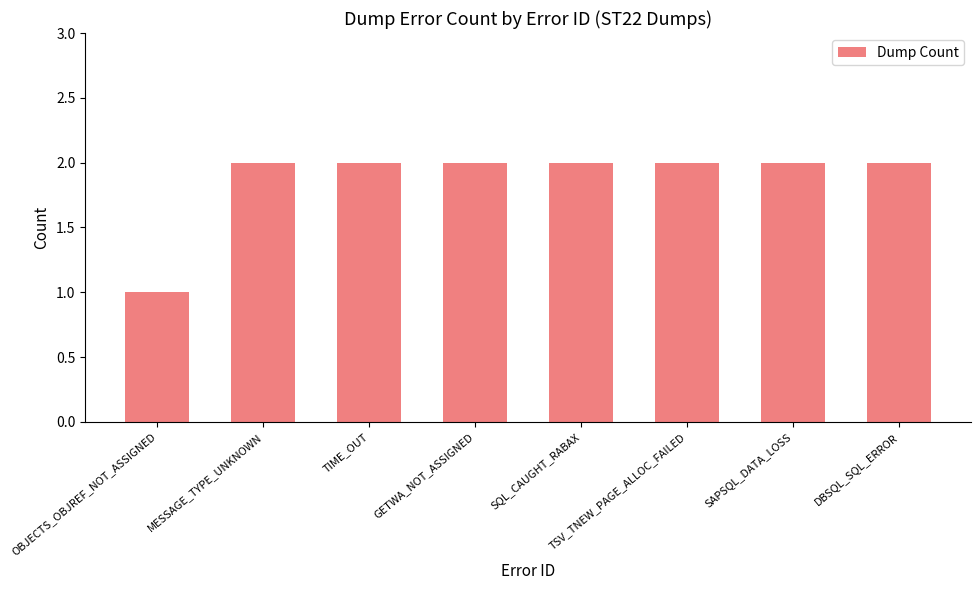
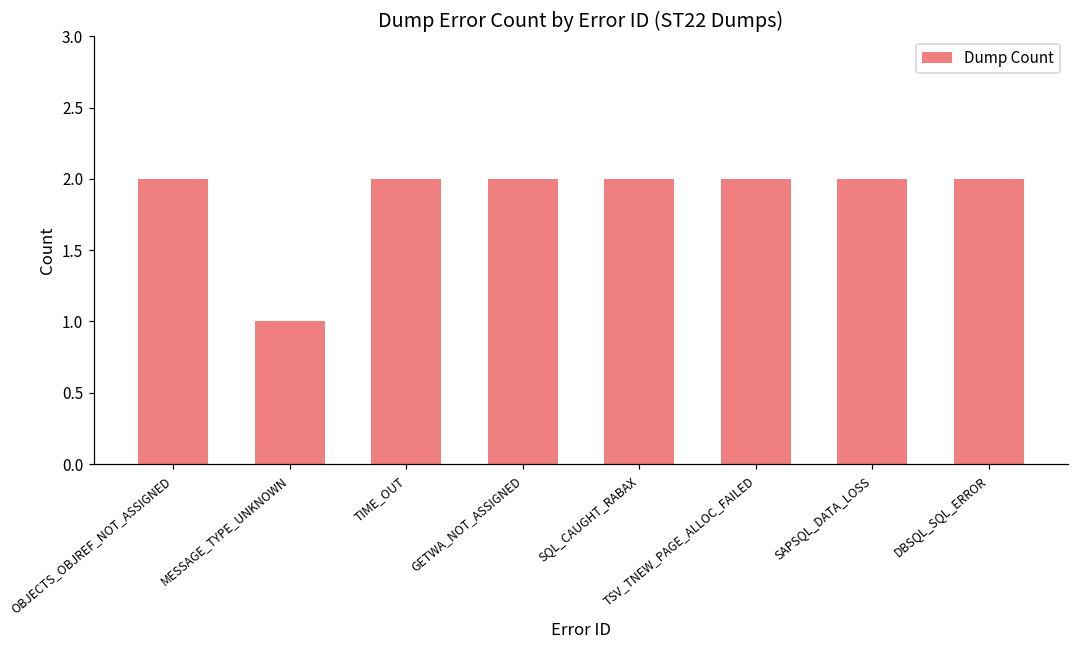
  {
-   "OBJECTS_OBJREF_NOT_ASSIGNED": 1,
-   "MESSAGE_TYPE_UNKNOWN": 2,
+   "OBJECTS_OBJREF_NOT_ASSIGNED": 2,
+   "MESSAGE_TYPE_UNKNOWN": 1,
    "TIME_OUT": 2,
    "GETWA_NOT_ASSIGNED": 2,
    "SQL_CAUGHT_RABAX": 2,
    "TSV_TNEW_PAGE_ALLOC_FAILED": 2,
    "SAPSQL_DATA_LOSS": 2,
    "DBSQL_SQL_ERROR": 2
  }
